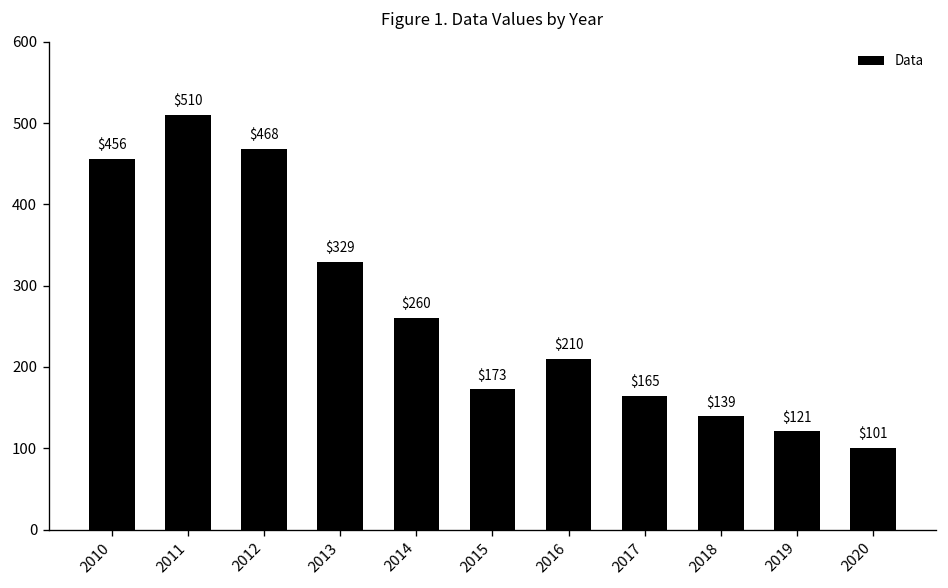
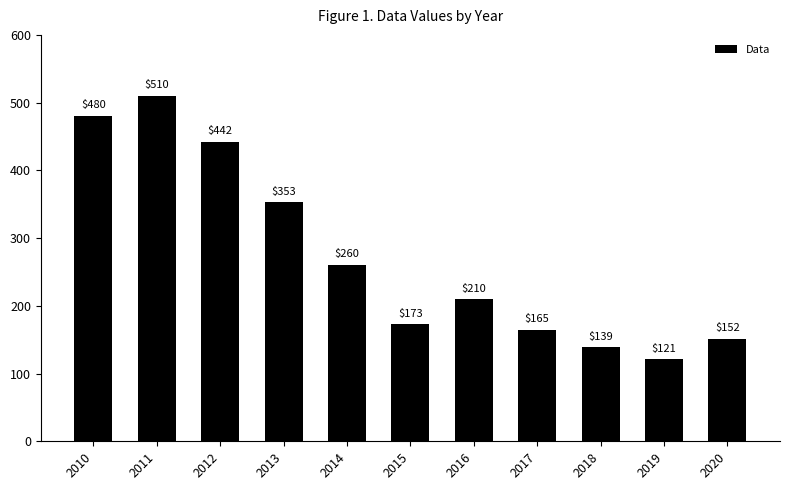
  {
-   "2010": "$456",
+   "2010": "$480",
    "2011": "$510",
-   "2012": "$468",
-   "2013": "$329",
+   "2012": "$442",
+   "2013": "$353",
    "2014": "$260",
    "2015": "$173",
    "2016": "$210",
    "2017": "$165",
    "2018": "$139",
    "2019": "$121",
-   "2020": "$101"
+   "2020": "$152"
  }
